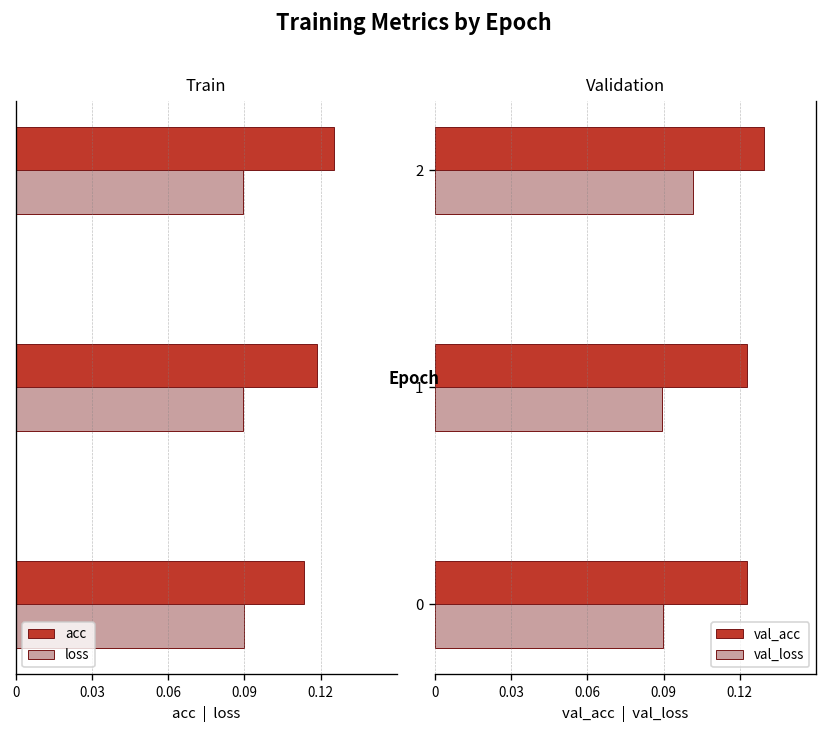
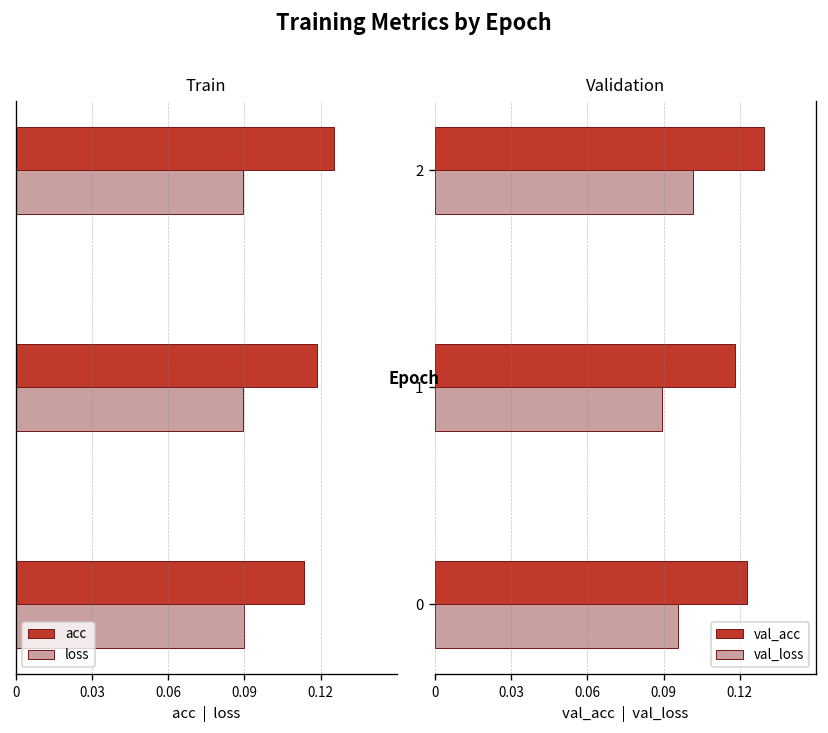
  {
    "Validation": {
      "val_acc": {
        "2": 0.130,
-       "1": 0.123,
+       "1": 0.118,
        "0": 0.123
      },
      "val_loss": {
        "2": 0.102,
        "1": 0.089,
-       "0": 0.090
+       "0": 0.096
      }
    }
  }
